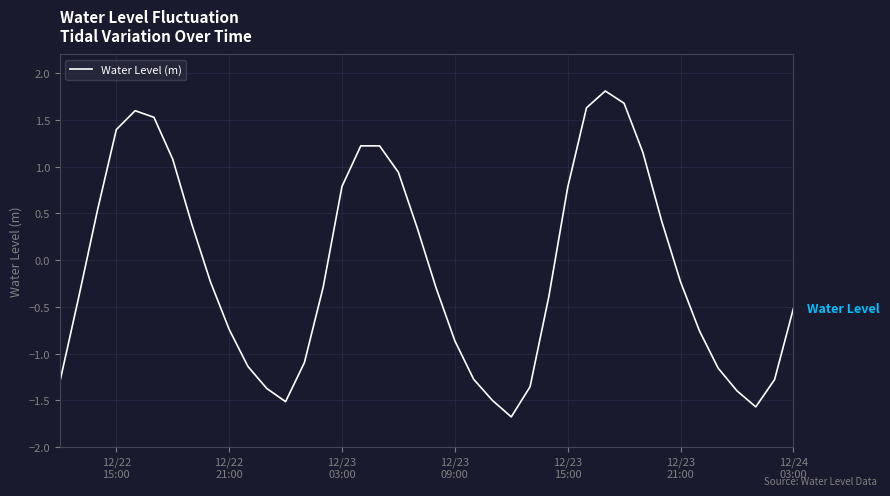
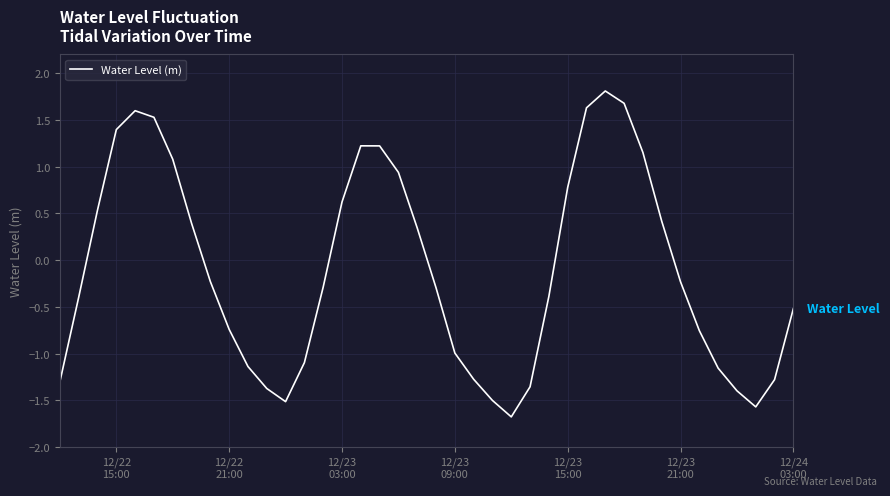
  {
    "12/22 15:00": 1.4,
    "12/22 21:00": -0.7,
-   "12/23 03:00": 0.8,
-   "12/23 09:00": -0.9,
+   "12/23 03:00": 0.6,
+   "12/23 09:00": -1.0,
    "12/23 15:00": 0.8,
    "12/23 21:00": -0.2,
    "12/24 03:00": -0.5
  }
